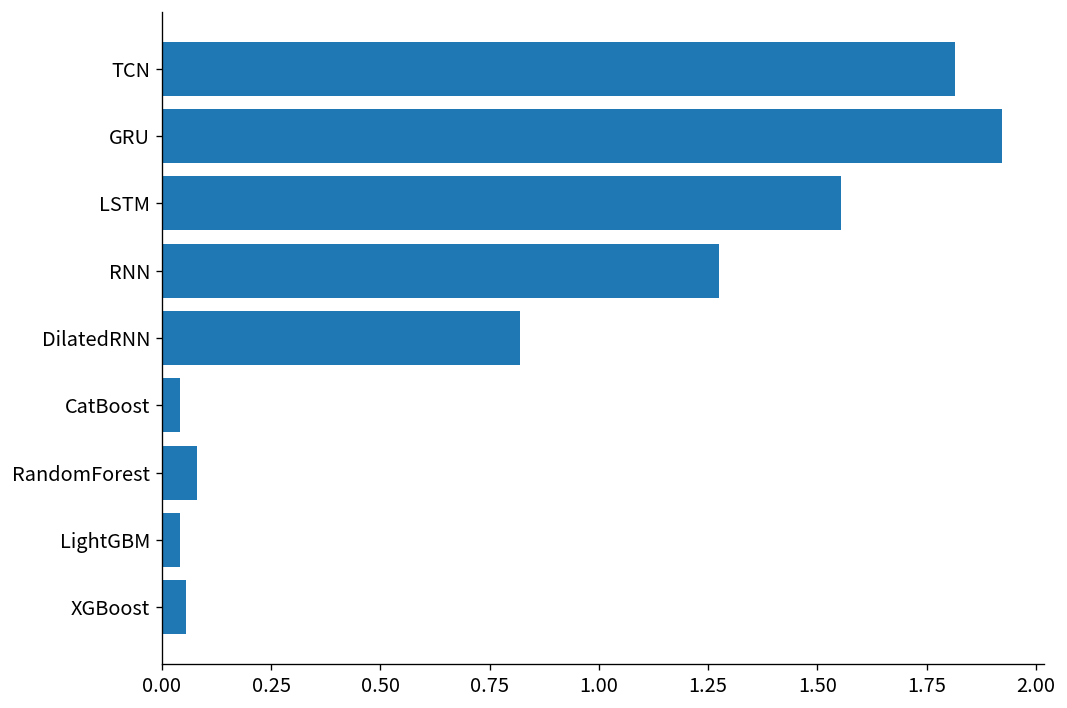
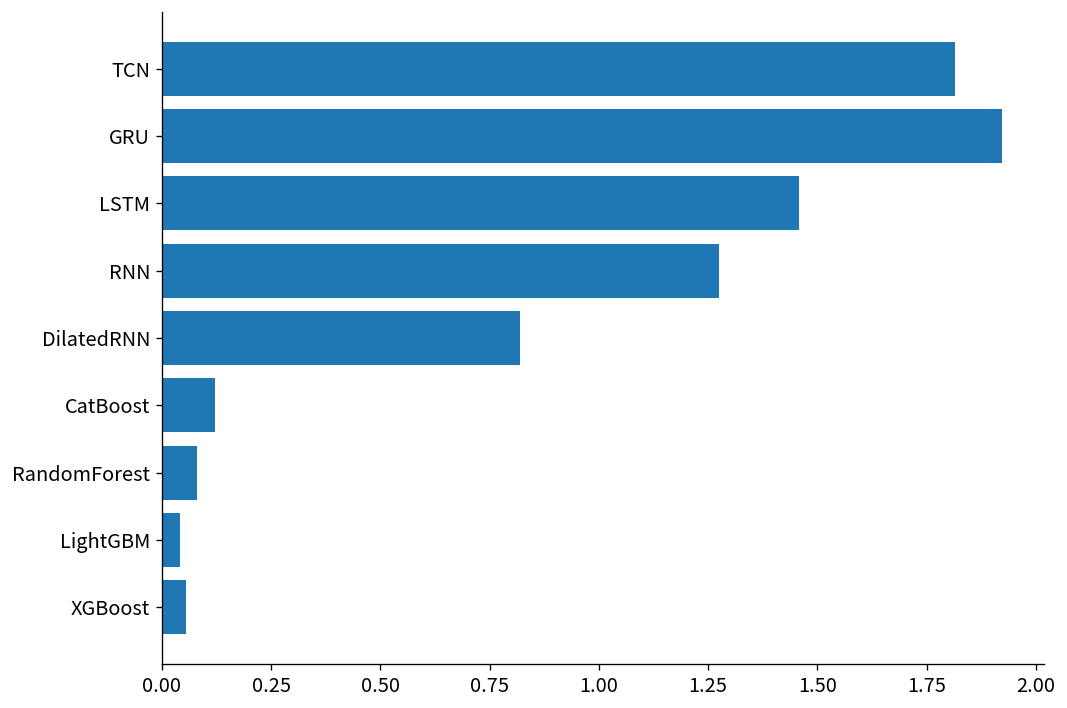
  {
    "TCN": 1.82,
    "GRU": 1.92,
-   "LSTM": 1.55,
+   "LSTM": 1.46,
    "RNN": 1.27,
    "DilatedRNN": 0.82,
-   "CatBoost": 0.04,
+   "CatBoost": 0.12,
    "RandomForest": 0.08,
    "LightGBM": 0.04,
    "XGBoost": 0.06
  }
